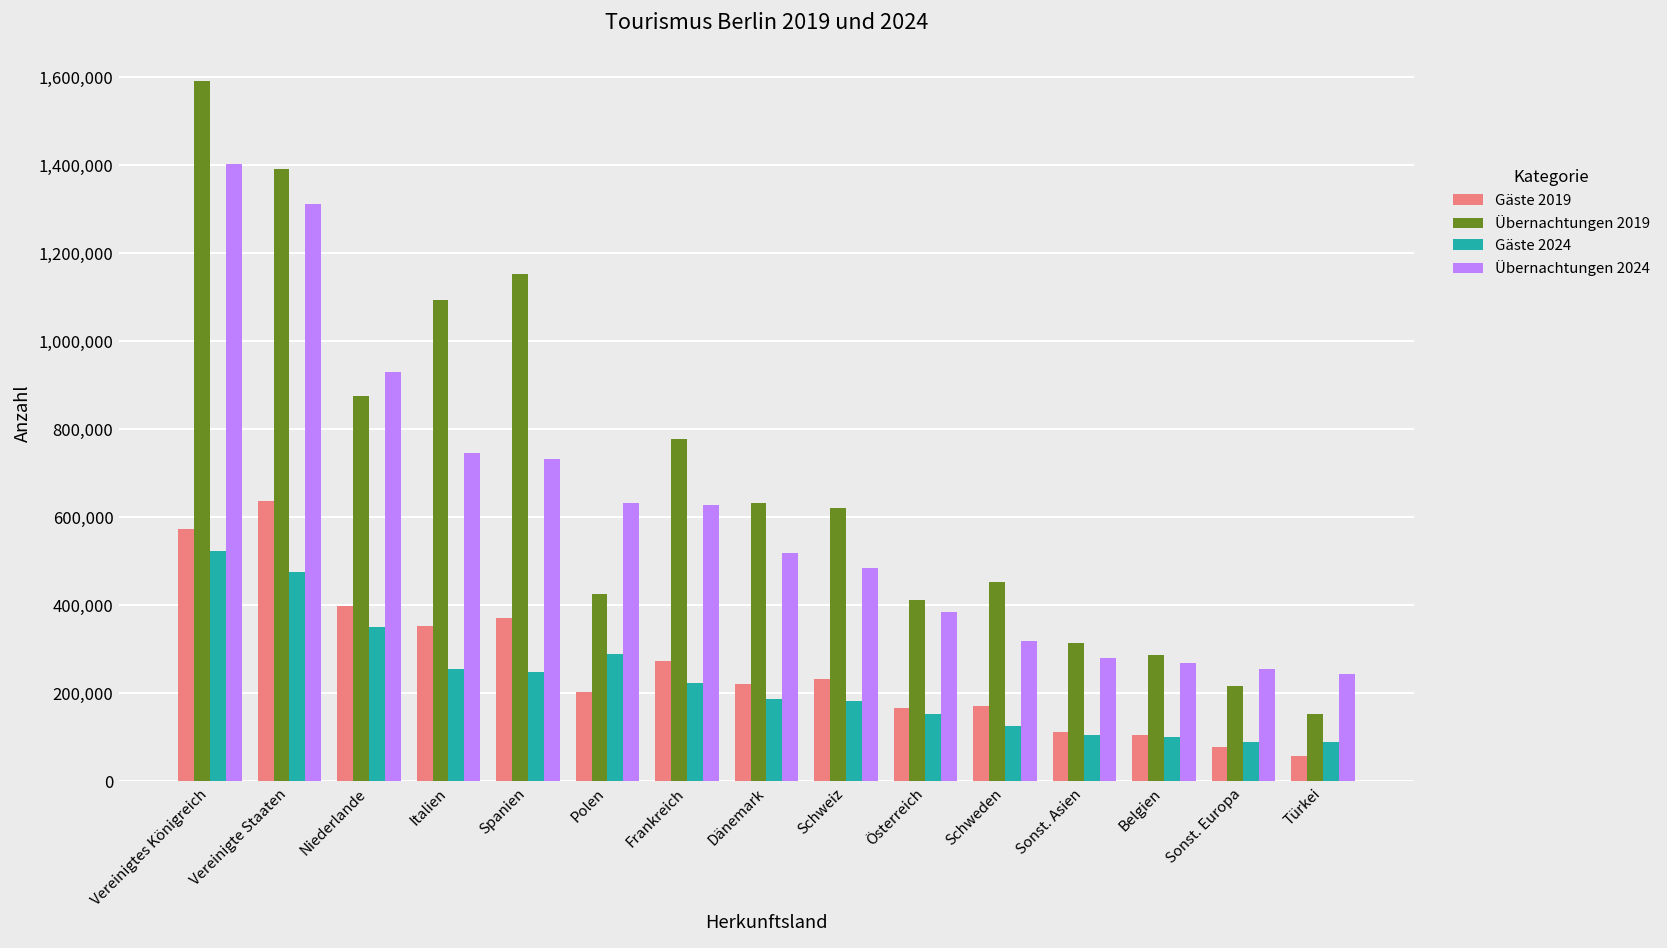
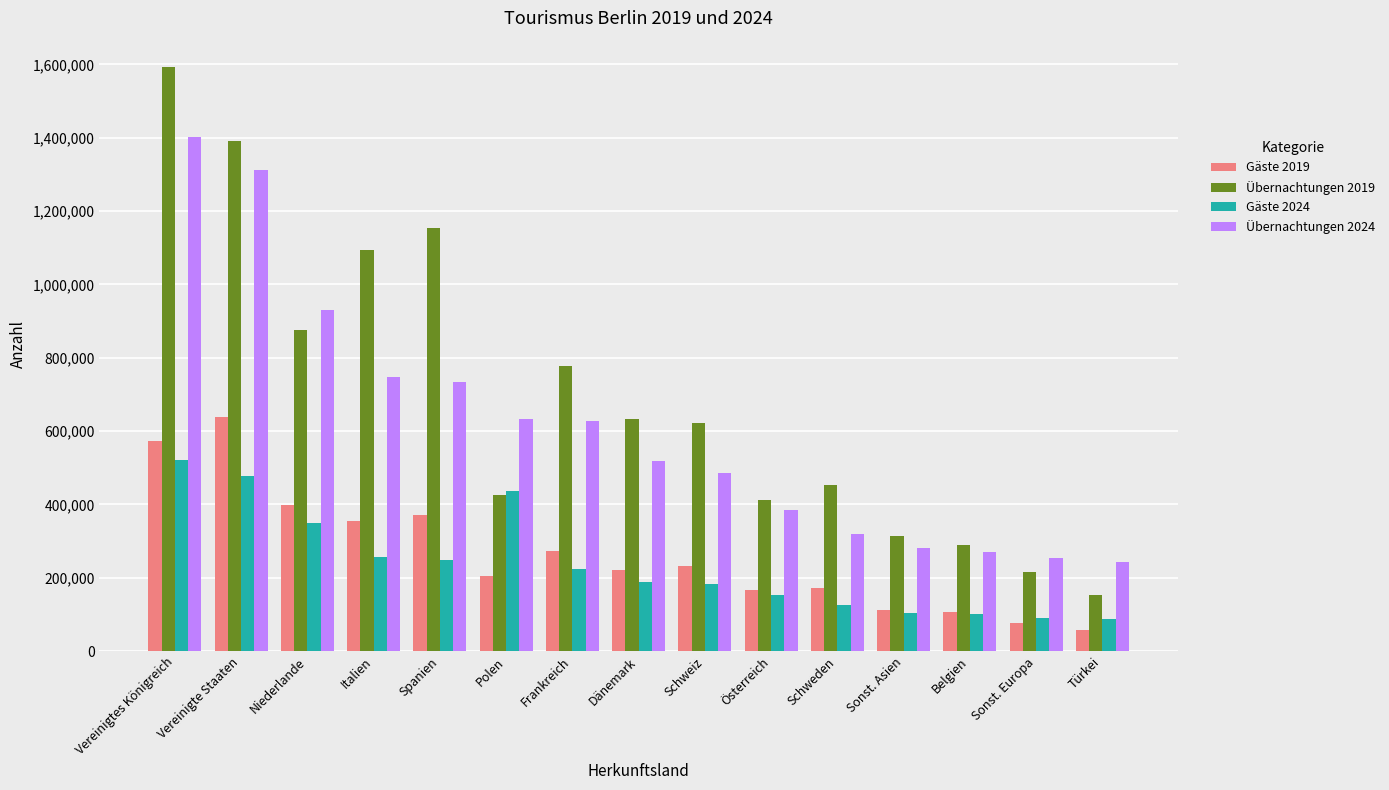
  {
    "Gäste 2019": {
      "Vereinigtes Königreich": "570,000",
      "Vereinigte Staaten": "640,000",
      "Niederlande": "400,000",
      "Italien": "350,000",
      "Spanien": "370,000",
      "Polen": "200,000",
      "Frankreich": "270,000",
      "Dänemark": "220,000",
      "Schweiz": "230,000",
      "Österreich": "170,000",
      "Schweden": "170,000",
      "Sonst. Asien": "110,000",
      "Belgien": "110,000",
      "Sonst. Europa": "80,000",
      "Türkei": "60,000"
    },
    "Übernachtungen 2019": {
      "Vereinigtes Königreich": "1,590,000",
      "Vereinigte Staaten": "1,390,000",
      "Niederlande": "870,000",
      "Italien": "1,090,000",
      "Spanien": "1,150,000",
      "Polen": "420,000",
      "Frankreich": "780,000",
      "Dänemark": "630,000",
      "Schweiz": "620,000",
      "Österreich": "410,000",
      "Schweden": "450,000",
      "Sonst. Asien": "310,000",
      "Belgien": "290,000",
      "Sonst. Europa": "220,000",
      "Türkei": "150,000"
    },
    "Gäste 2024": {
      "Vereinigtes Königreich": "520,000",
      "Vereinigte Staaten": "480,000",
      "Niederlande": "350,000",
      "Italien": "260,000",
      "Spanien": "250,000",
-     "Polen": "290,000",
+     "Polen": "440,000",
      "Frankreich": "220,000",
      "Dänemark": "190,000",
      "Schweiz": "180,000",
      "Österreich": "150,000",
      "Schweden": "130,000",
      "Sonst. Asien": "100,000",
      "Belgien": "100,000",
      "Sonst. Europa": "90,000",
      "Türkei": "90,000"
    },
    "Übernachtungen 2024": {
      "Vereinigtes Königreich": "1,400,000",
      "Vereinigte Staaten": "1,310,000",
      "Niederlande": "930,000",
      "Italien": "750,000",
      "Spanien": "730,000",
      "Polen": "630,000",
      "Frankreich": "630,000",
      "Dänemark": "520,000",
      "Schweiz": "480,000",
      "Österreich": "380,000",
      "Schweden": "320,000",
      "Sonst. Asien": "280,000",
      "Belgien": "270,000",
      "Sonst. Europa": "250,000",
      "Türkei": "240,000"
    }
  }
